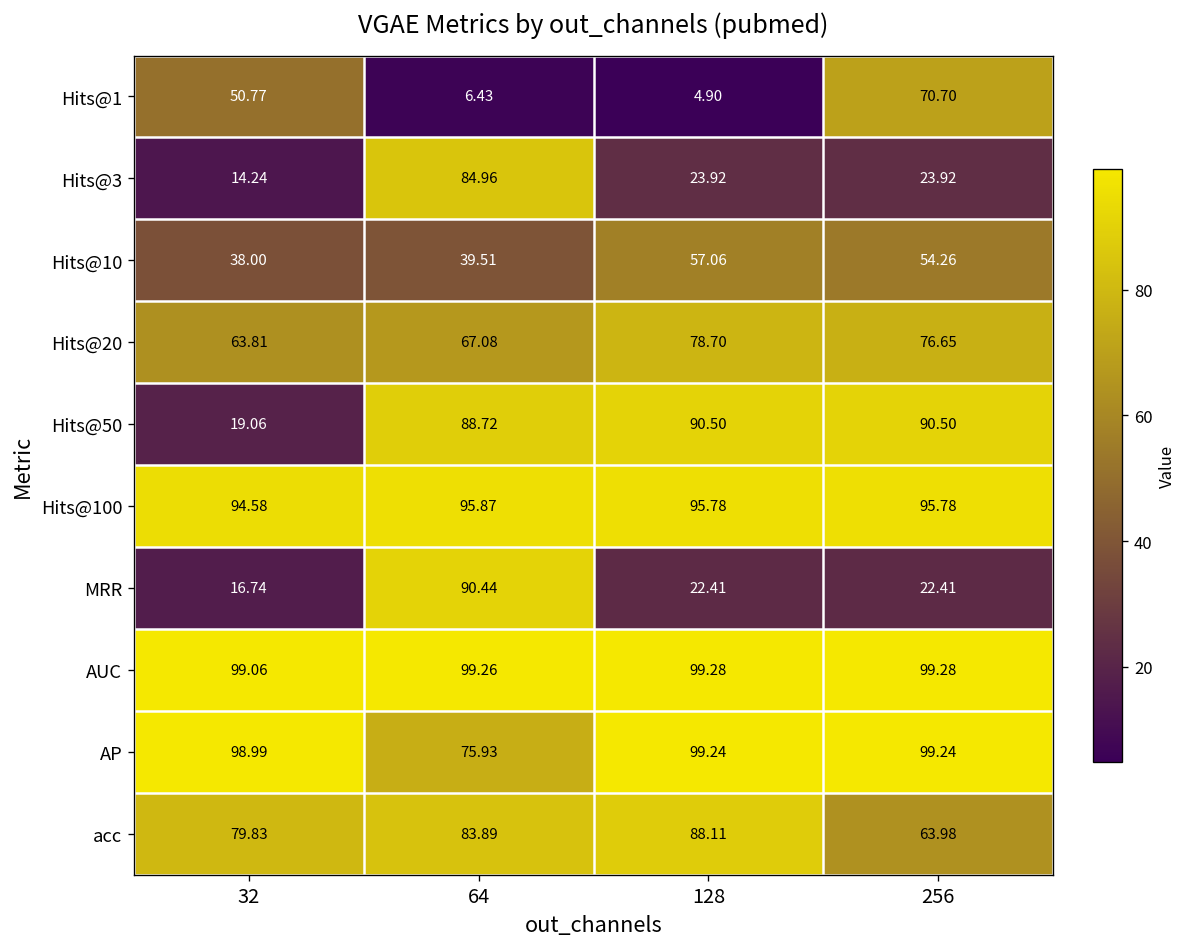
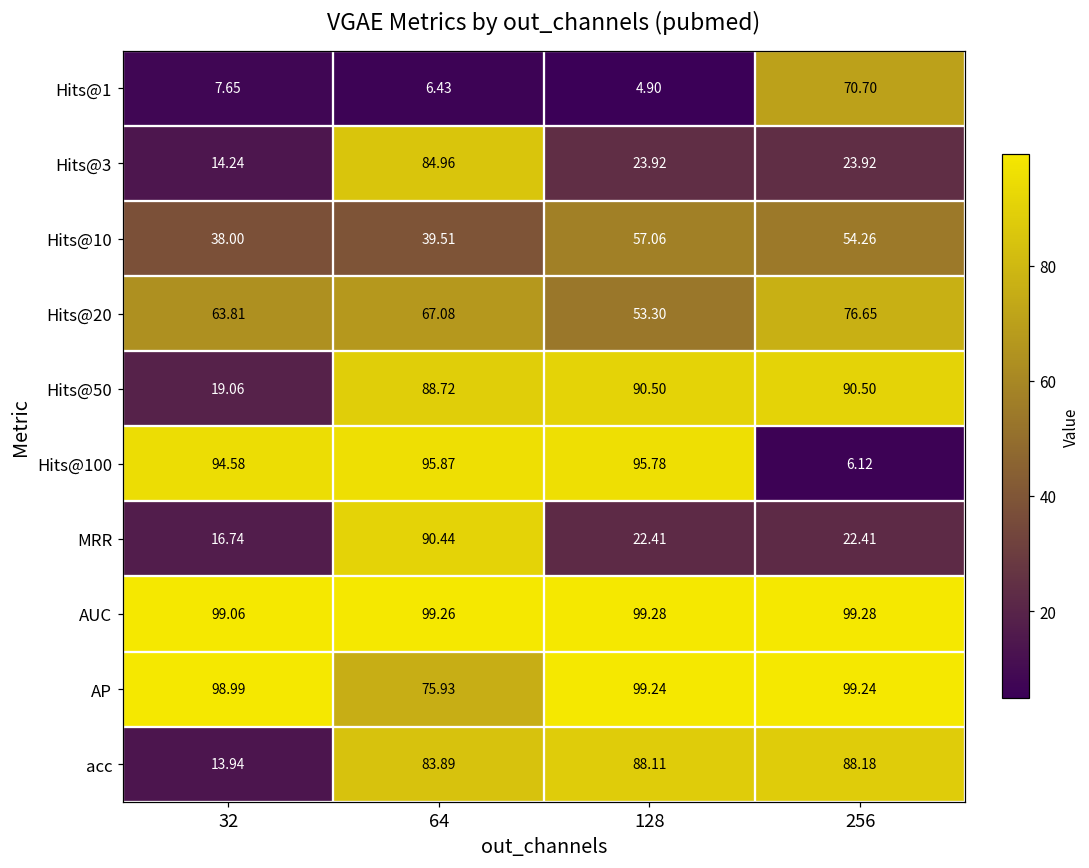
  {
    "Hits@1": {
-     "32": 50.77,
+     "32": 7.65,
      "64": 6.43,
      "128": 4.90,
      "256": 70.70
    },
    "Hits@3": {
      "32": 14.24,
      "64": 84.96,
      "128": 23.92,
      "256": 23.92
    },
    "Hits@10": {
      "32": 38.00,
      "64": 39.51,
      "128": 57.06,
      "256": 54.26
    },
    "Hits@20": {
      "32": 63.81,
      "64": 67.08,
-     "128": 78.70,
+     "128": 53.30,
      "256": 76.65
    },
    "Hits@50": {
      "32": 19.06,
      "64": 88.72,
      "128": 90.50,
      "256": 90.50
    },
    "Hits@100": {
      "32": 94.58,
      "64": 95.87,
      "128": 95.78,
-     "256": 95.78
+     "256": 6.12
    },
    "MRR": {
      "32": 16.74,
      "64": 90.44,
      "128": 22.41,
      "256": 22.41
    },
    "AUC": {
      "32": 99.06,
      "64": 99.26,
      "128": 99.28,
      "256": 99.28
    },
    "AP": {
      "32": 98.99,
      "64": 75.93,
      "128": 99.24,
      "256": 99.24
    },
    "acc": {
-     "32": 79.83,
+     "32": 13.94,
      "64": 83.89,
      "128": 88.11,
-     "256": 63.98
+     "256": 88.18
    }
  }
